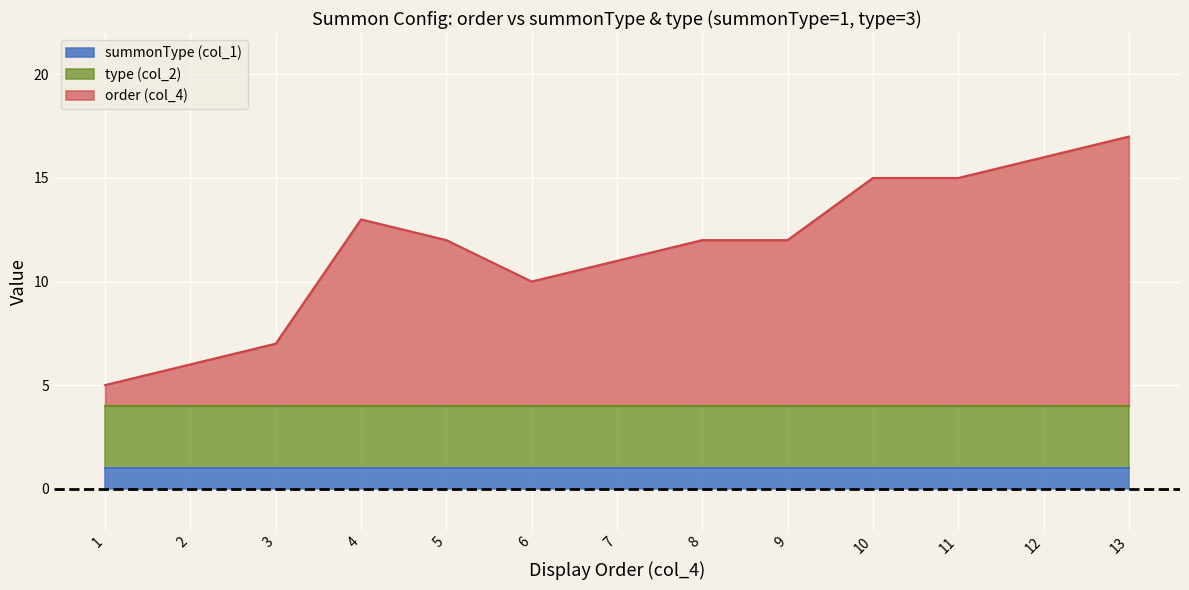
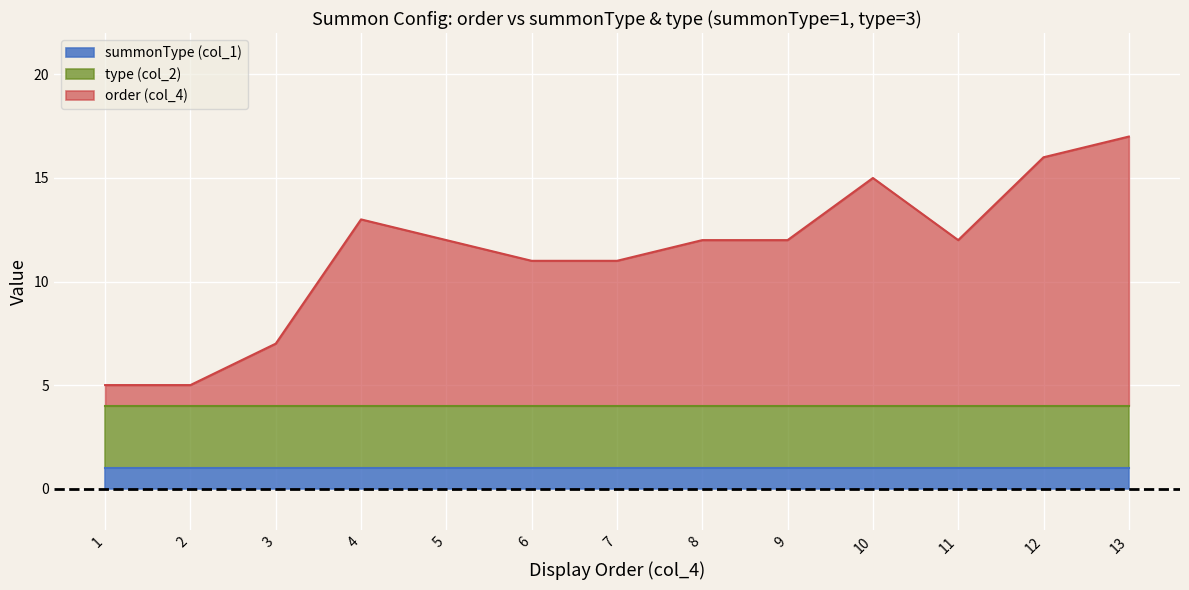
  {
    "summonType (col_1)": {
      "1": 1.0,
      "2": 1.0,
      "3": 1.0,
      "4": 1.0,
      "5": 1.0,
      "6": 1.0,
      "7": 1.0,
      "8": 1.0,
      "9": 1.0,
      "10": 1.0,
      "11": 1.0,
      "12": 1.0,
      "13": 1.0
    },
    "type (col_2)": {
      "1": 4.0,
      "2": 4.0,
      "3": 4.0,
      "4": 4.0,
      "5": 4.0,
      "6": 4.0,
      "7": 4.0,
      "8": 4.0,
      "9": 4.0,
      "10": 4.0,
      "11": 4.0,
      "12": 4.0,
      "13": 4.0
    },
    "order (col_4)": {
      "1": 5.0,
-     "2": 6.0,
+     "2": 5.0,
      "3": 7.0,
      "4": 13.0,
      "5": 12.0,
-     "6": 10.0,
+     "6": 11.0,
      "7": 11.0,
      "8": 12.0,
      "9": 12.0,
      "10": 15.0,
-     "11": 15.0,
+     "11": 12.0,
      "12": 16.0,
      "13": 17.0
    }
  }
